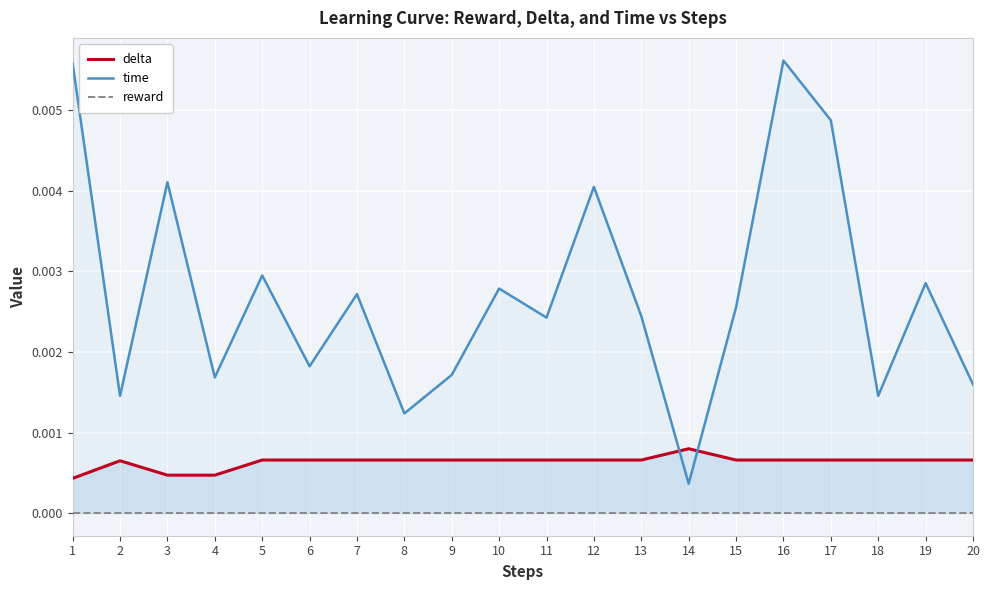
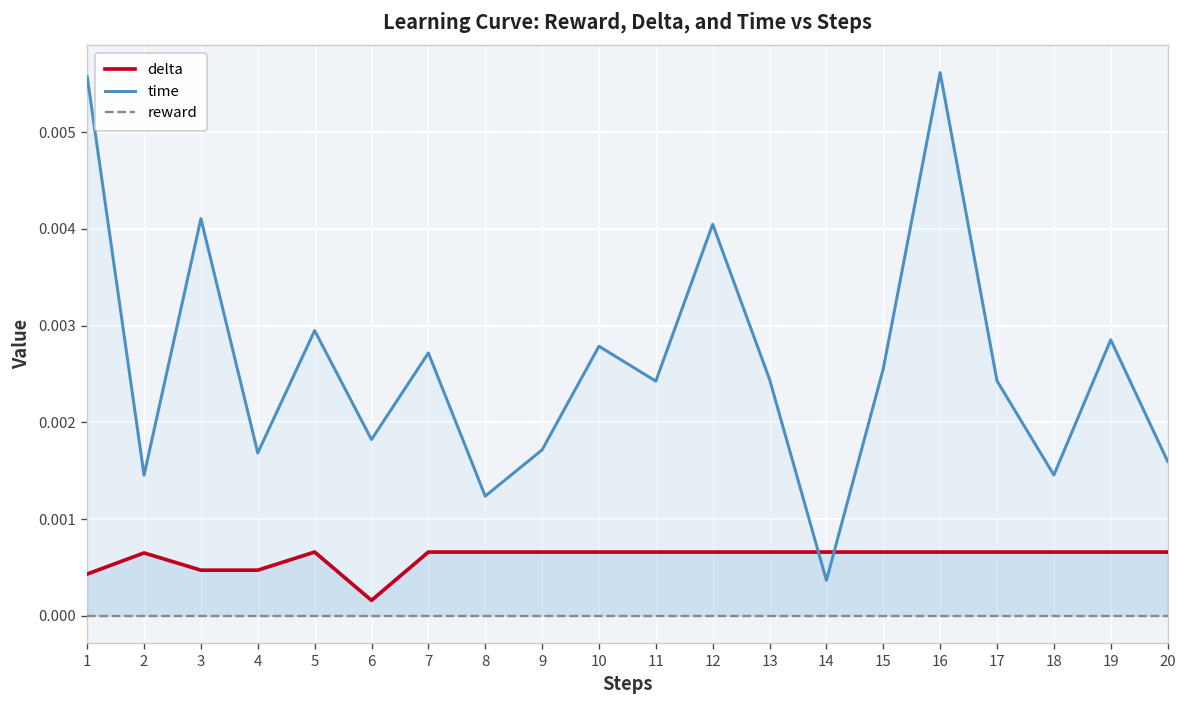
  {
    "delta": {
      "1": 0.0004,
      "2": 0.0006,
      "3": 0.0005,
      "4": 0.0005,
      "5": 0.0007,
-     "6": 0.0007,
+     "6": 0.0002,
      "7": 0.0007,
      "8": 0.0007,
      "9": 0.0007,
      "10": 0.0007,
      "11": 0.0007,
      "12": 0.0007,
      "13": 0.0007,
-     "14": 0.0008,
+     "14": 0.0007,
      "15": 0.0007,
      "16": 0.0007,
      "17": 0.0007,
      "18": 0.0007,
      "19": 0.0007,
      "20": 0.0007
    },
    "time": {
      "1": 0.0056,
      "2": 0.0015,
      "3": 0.0041,
      "4": 0.0017,
      "5": 0.0029,
      "6": 0.0018,
      "7": 0.0027,
      "8": 0.0012,
      "9": 0.0017,
      "10": 0.0028,
      "11": 0.0024,
      "12": 0.0040,
      "13": 0.0024,
      "14": 0.0004,
      "15": 0.0026,
      "16": 0.0056,
-     "17": 0.0049,
+     "17": 0.0024,
      "18": 0.0015,
      "19": 0.0029,
      "20": 0.0016
    },
    "reward": {
      "1": 0.0000,
      "2": 0.0000,
      "3": 0.0000,
      "4": 0.0000,
      "5": 0.0000,
      "6": 0.0000,
      "7": 0.0000,
      "8": 0.0000,
      "9": 0.0000,
      "10": 0.0000,
      "11": 0.0000,
      "12": 0.0000,
      "13": 0.0000,
      "14": 0.0000,
      "15": 0.0000,
      "16": 0.0000,
      "17": 0.0000,
      "18": 0.0000,
      "19": 0.0000,
      "20": 0.0000
    }
  }
